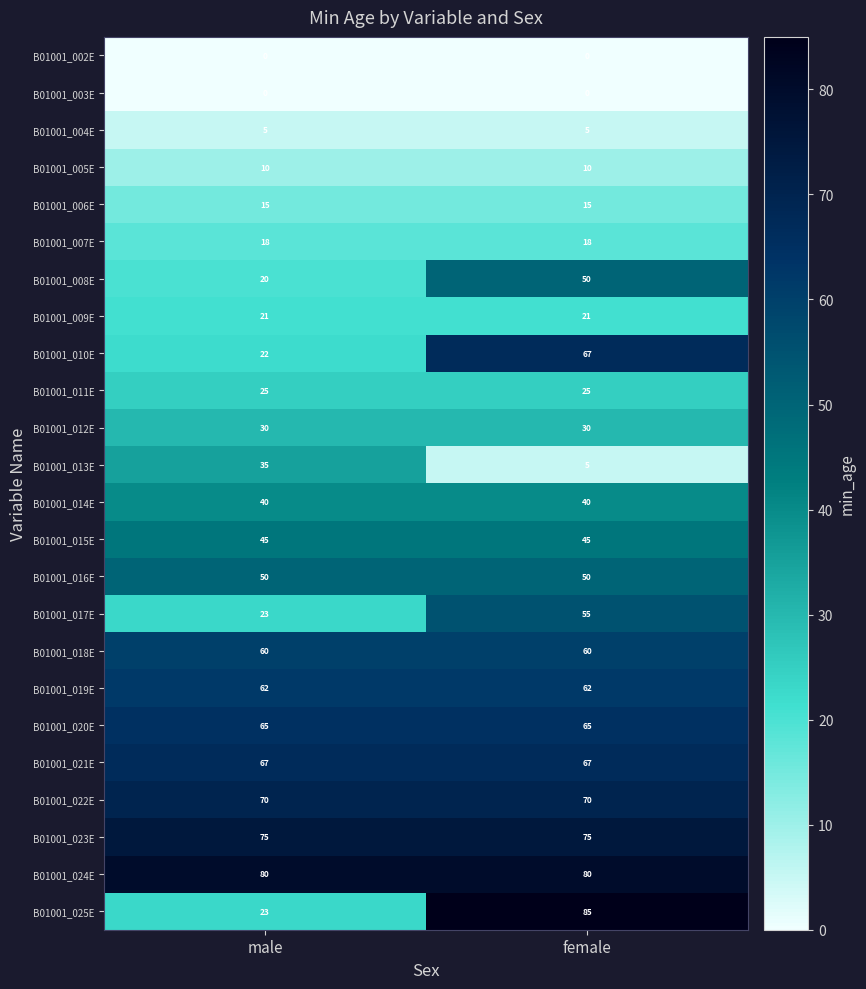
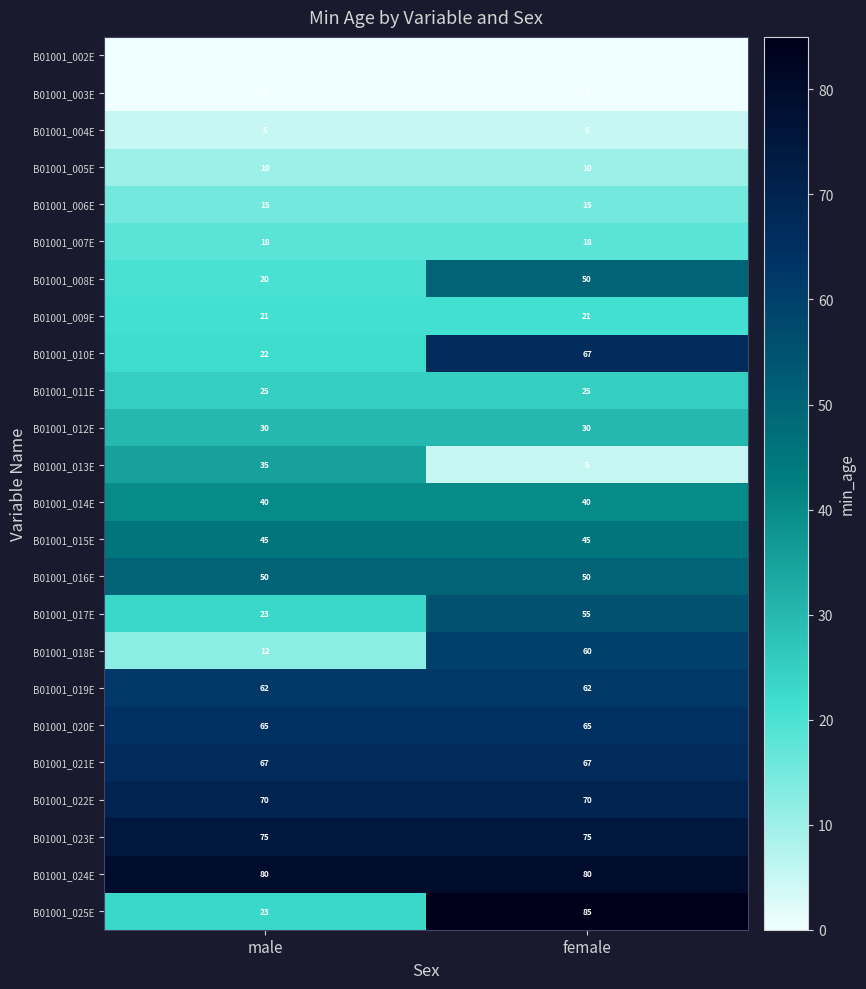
  {
    "B01001_004E": {
      "male": 5,
      "female": 5
    },
    "B01001_005E": {
      "male": 10,
      "female": 10
    },
    "B01001_006E": {
      "male": 15,
      "female": 15
    },
    "B01001_007E": {
      "male": 18,
      "female": 18
    },
    "B01001_008E": {
      "male": 20,
      "female": 50
    },
    "B01001_009E": {
      "male": 21,
      "female": 21
    },
    "B01001_010E": {
      "male": 22,
      "female": 67
    },
    "B01001_011E": {
      "male": 25,
      "female": 25
    },
    "B01001_012E": {
      "male": 30,
      "female": 30
    },
    "B01001_013E": {
      "male": 35,
      "female": 5
    },
    "B01001_014E": {
      "male": 40,
      "female": 40
    },
    "B01001_015E": {
      "male": 45,
      "female": 45
    },
    "B01001_016E": {
      "male": 50,
      "female": 50
    },
    "B01001_017E": {
      "male": 23,
      "female": 55
    },
    "B01001_018E": {
-     "male": 60,
+     "male": 12,
      "female": 60
    },
    "B01001_019E": {
      "male": 62,
      "female": 62
    },
    "B01001_020E": {
      "male": 65,
      "female": 65
    },
    "B01001_021E": {
      "male": 67,
      "female": 67
    },
    "B01001_022E": {
      "male": 70,
      "female": 70
    },
    "B01001_023E": {
      "male": 75,
      "female": 75
    },
    "B01001_024E": {
      "male": 80,
      "female": 80
    },
    "B01001_025E": {
      "male": 23,
      "female": 85
    }
  }
